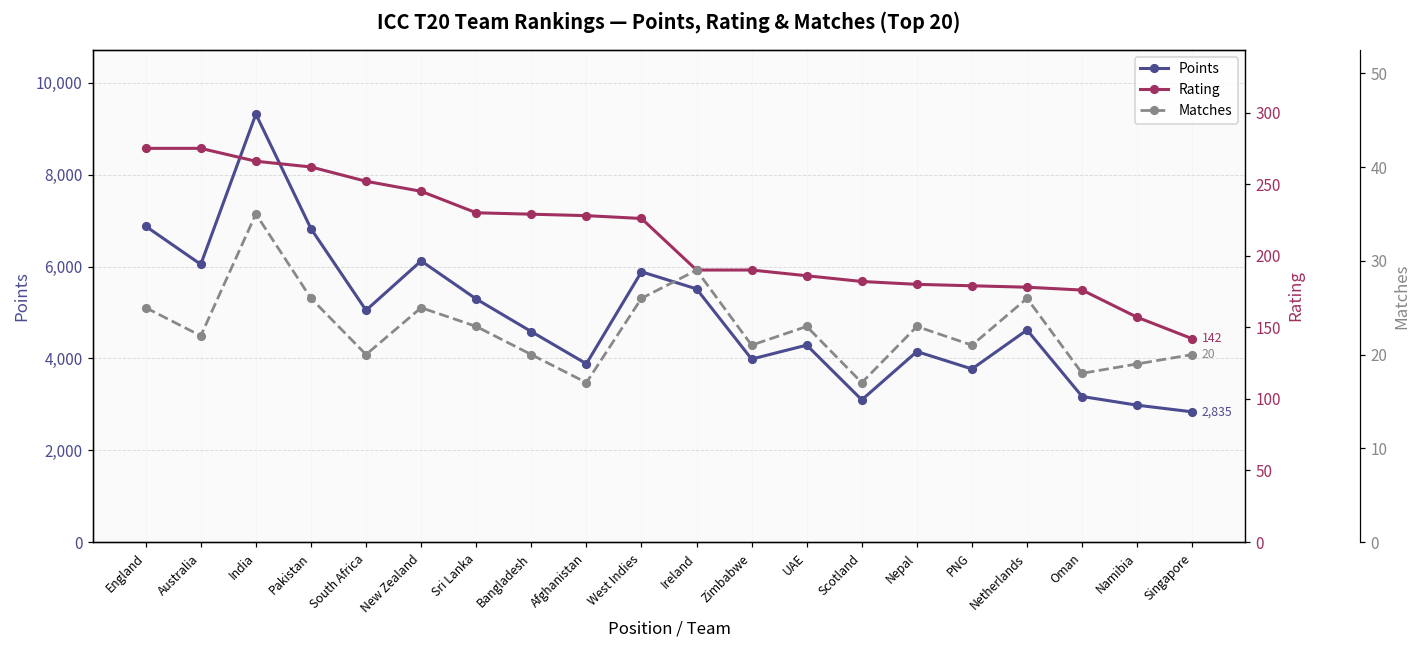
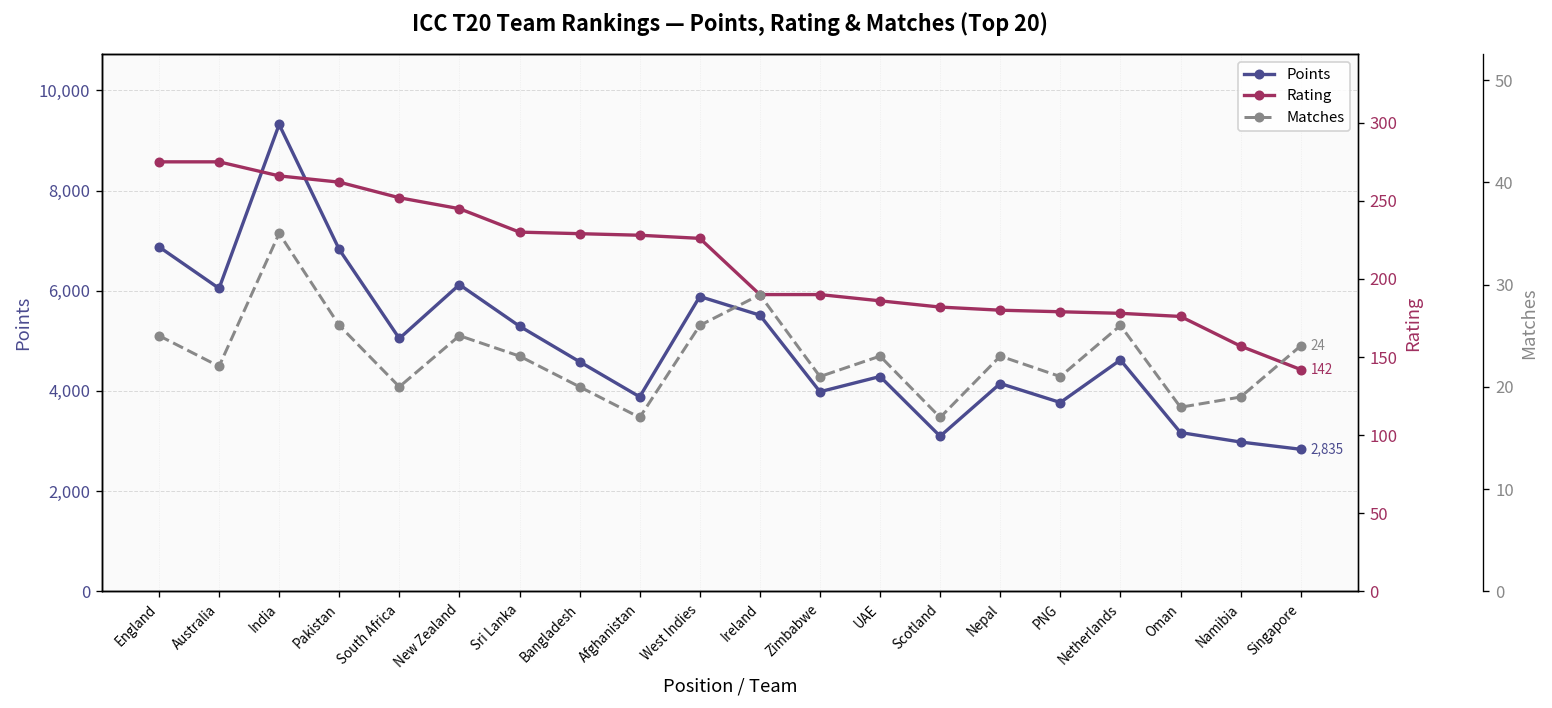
  {
    "Points": {
      "Singapore": "2,835"
    },
    "Rating": {
      "Singapore": "142"
    },
    "Matches": {
-     "Singapore": "20"
+     "Singapore": "24"
    }
  }
